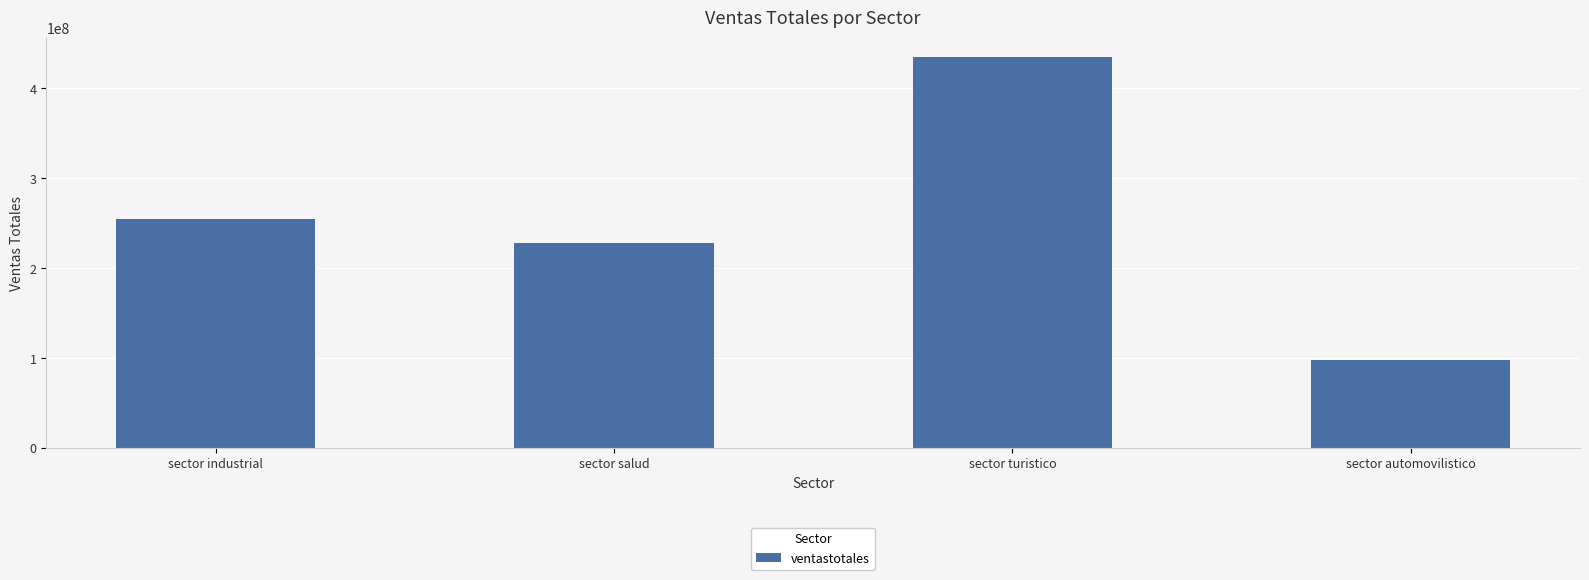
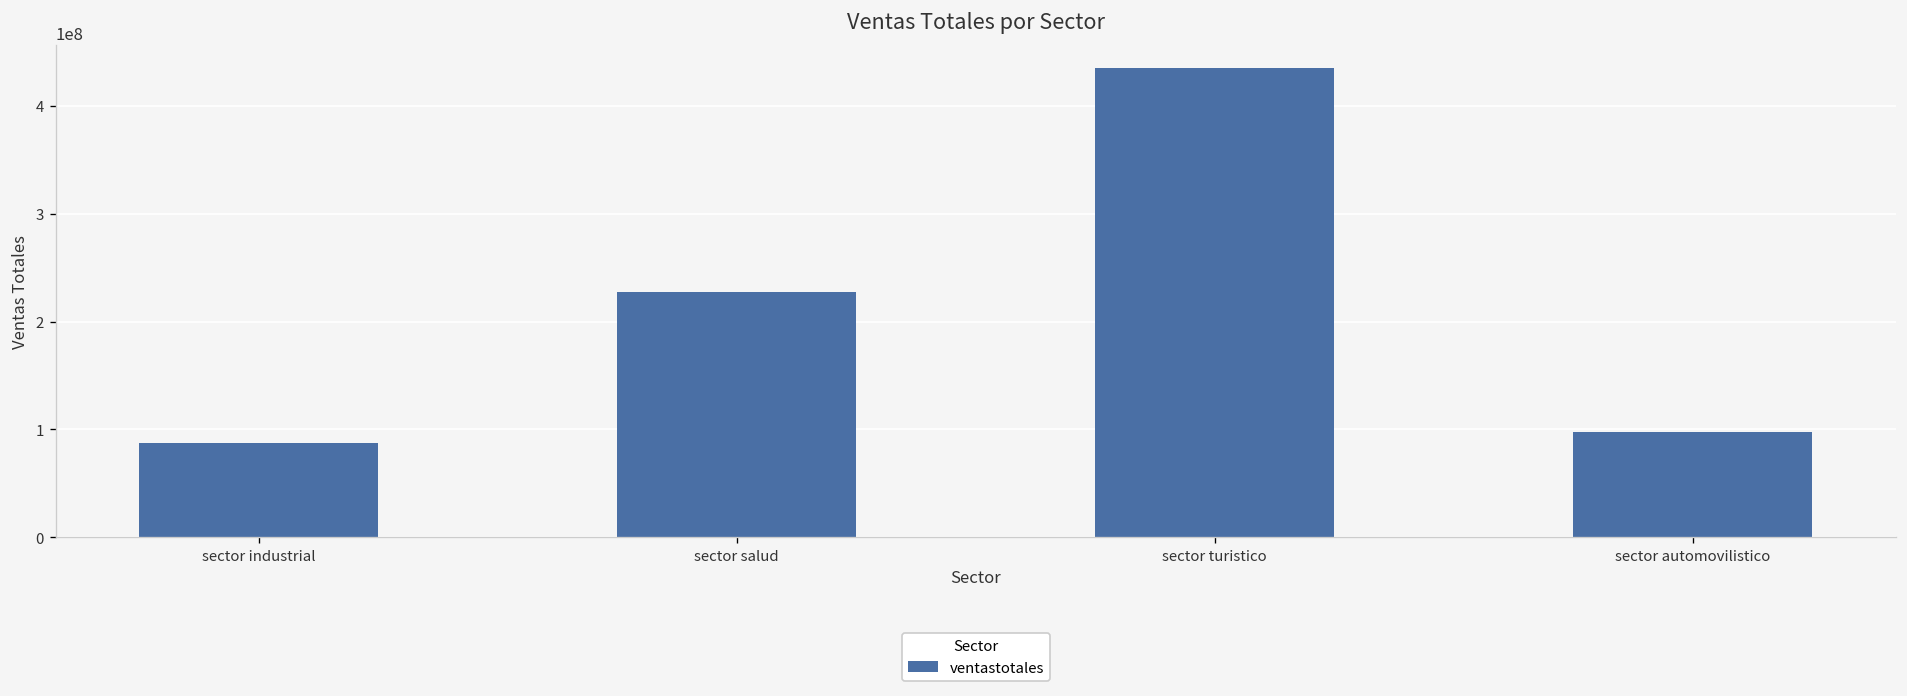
  {
-   "sector industrial": 250000000,
+   "sector industrial": 90000000,
    "sector salud": 230000000,
    "sector turistico": 440000000,
    "sector automovilistico": 100000000
  }
